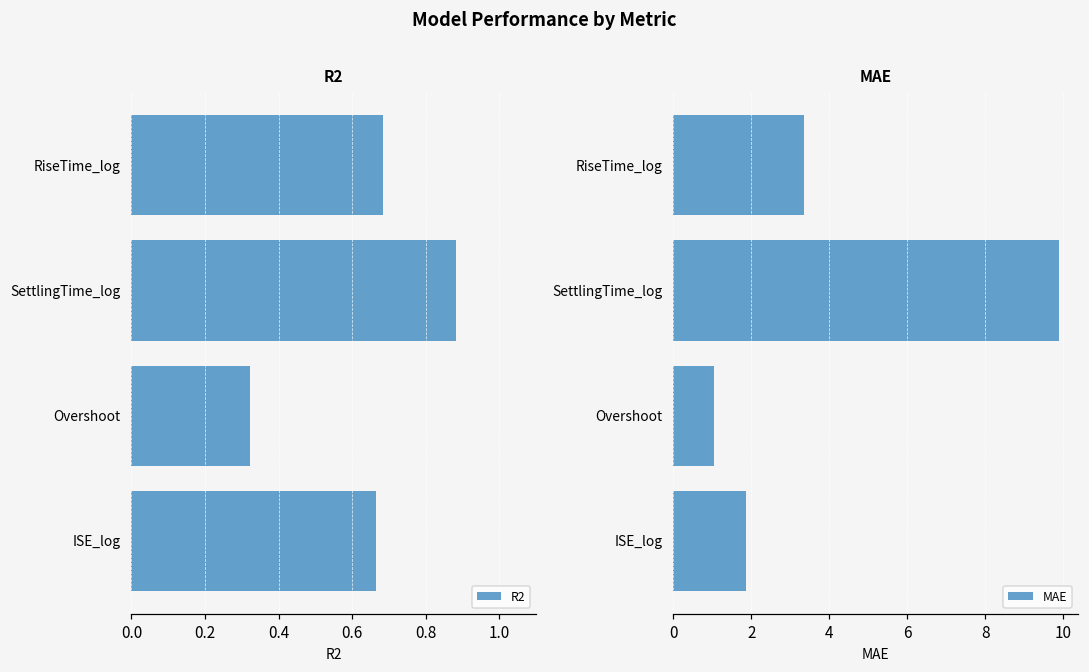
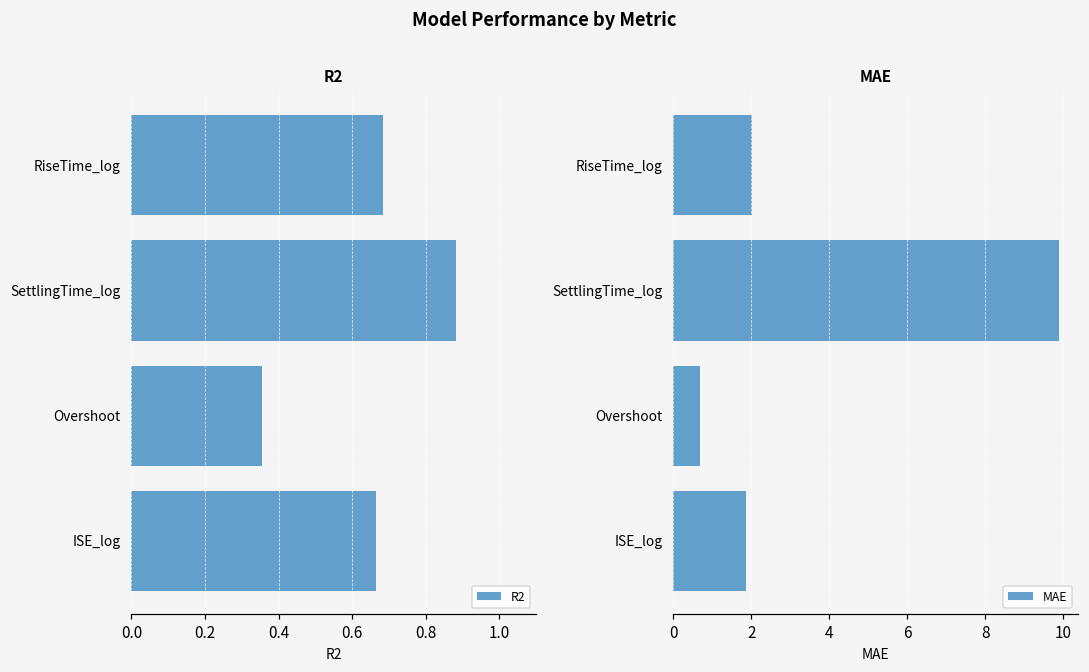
  {
    "R2": {
      "RiseTime_log": 0.68,
      "SettlingTime_log": 0.88,
-     "Overshoot": 0.32,
+     "Overshoot": 0.35,
      "ISE_log": 0.67
    },
    "MAE": {
-     "RiseTime_log": 3.4,
+     "RiseTime_log": 2.0,
      "SettlingTime_log": 9.9,
-     "Overshoot": 1.0,
+     "Overshoot": 0.7,
      "ISE_log": 1.9
    }
  }
